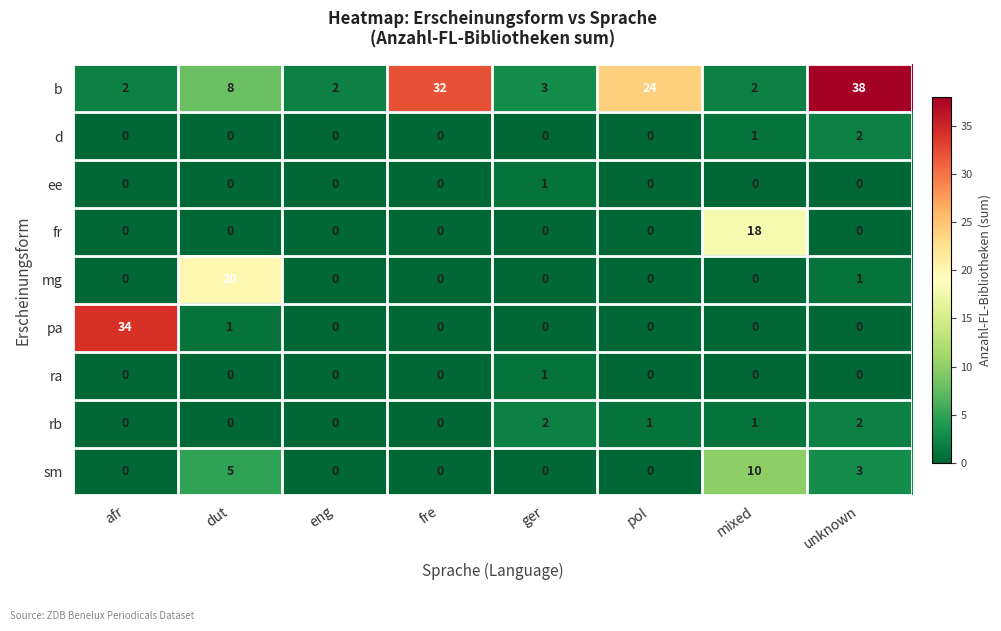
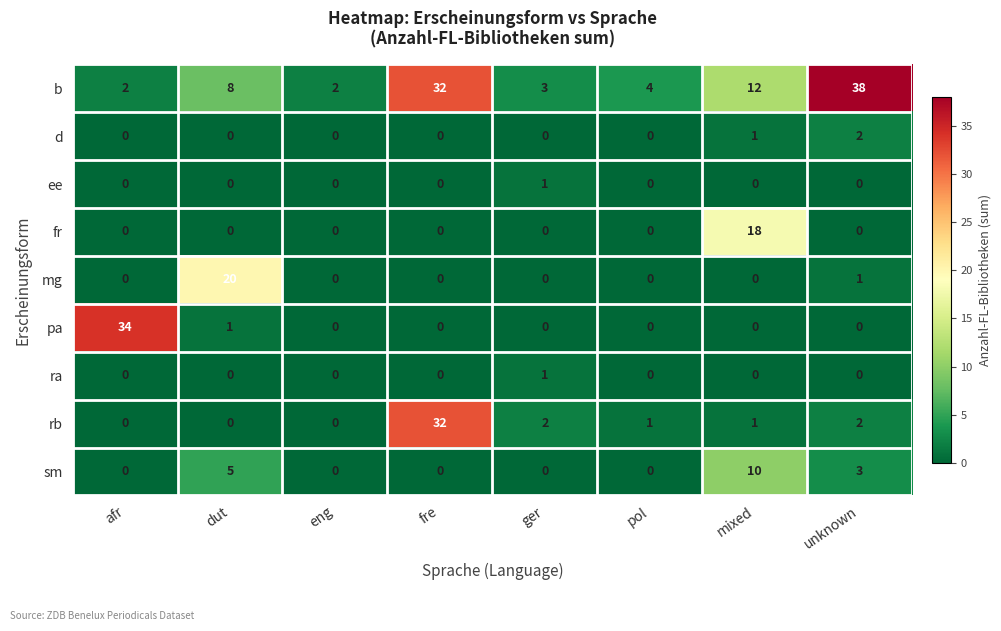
  {
    "b": {
      "afr": 2,
      "dut": 8,
      "eng": 2,
      "fre": 32,
      "ger": 3,
-     "pol": 24,
-     "mixed": 2,
+     "pol": 4,
+     "mixed": 12,
      "unknown": 38
    },
    "d": {
      "afr": 0,
      "dut": 0,
      "eng": 0,
      "fre": 0,
      "ger": 0,
      "pol": 0,
      "mixed": 1,
      "unknown": 2
    },
    "ee": {
      "afr": 0,
      "dut": 0,
      "eng": 0,
      "fre": 0,
      "ger": 1,
      "pol": 0,
      "mixed": 0,
      "unknown": 0
    },
    "fr": {
      "afr": 0,
      "dut": 0,
      "eng": 0,
      "fre": 0,
      "ger": 0,
      "pol": 0,
      "mixed": 18,
      "unknown": 0
    },
    "mg": {
      "afr": 0,
      "dut": 20,
      "eng": 0,
      "fre": 0,
      "ger": 0,
      "pol": 0,
      "mixed": 0,
      "unknown": 1
    },
    "pa": {
      "afr": 34,
      "dut": 1,
      "eng": 0,
      "fre": 0,
      "ger": 0,
      "pol": 0,
      "mixed": 0,
      "unknown": 0
    },
    "ra": {
      "afr": 0,
      "dut": 0,
      "eng": 0,
      "fre": 0,
      "ger": 1,
      "pol": 0,
      "mixed": 0,
      "unknown": 0
    },
    "rb": {
      "afr": 0,
      "dut": 0,
      "eng": 0,
-     "fre": 0,
+     "fre": 32,
      "ger": 2,
      "pol": 1,
      "mixed": 1,
      "unknown": 2
    },
    "sm": {
      "afr": 0,
      "dut": 5,
      "eng": 0,
      "fre": 0,
      "ger": 0,
      "pol": 0,
      "mixed": 10,
      "unknown": 3
    }
  }
